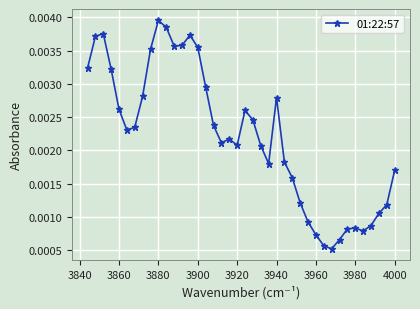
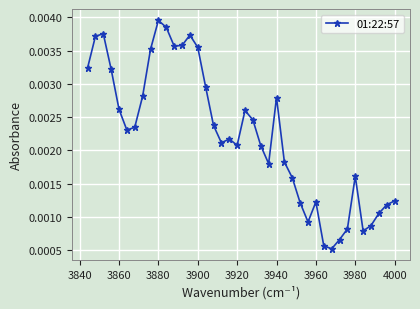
  {
    "3860": 0.0026,
    "3880": 0.0040,
    "3900": 0.0035,
    "3920": 0.0021,
    "3940": 0.0028,
-   "3960": 0.0007,
-   "3980": 0.0008,
-   "4000": 0.0017
+   "3960": 0.0012,
+   "3980": 0.0016,
+   "4000": 0.0012
  }
